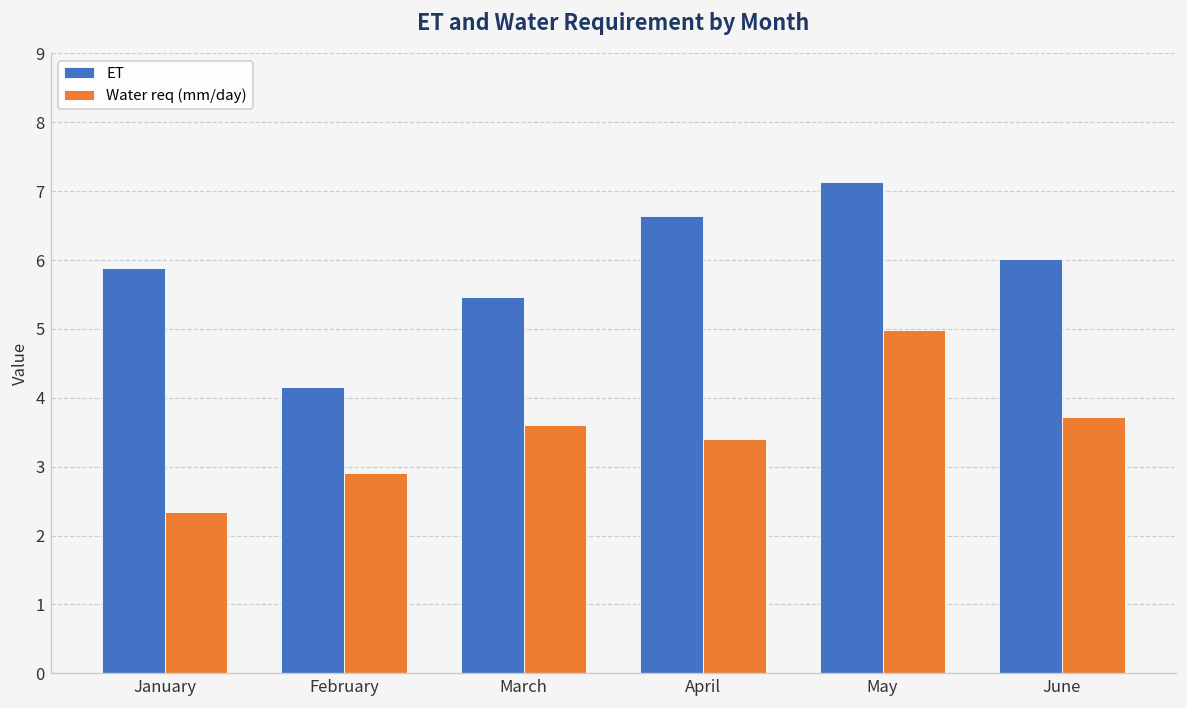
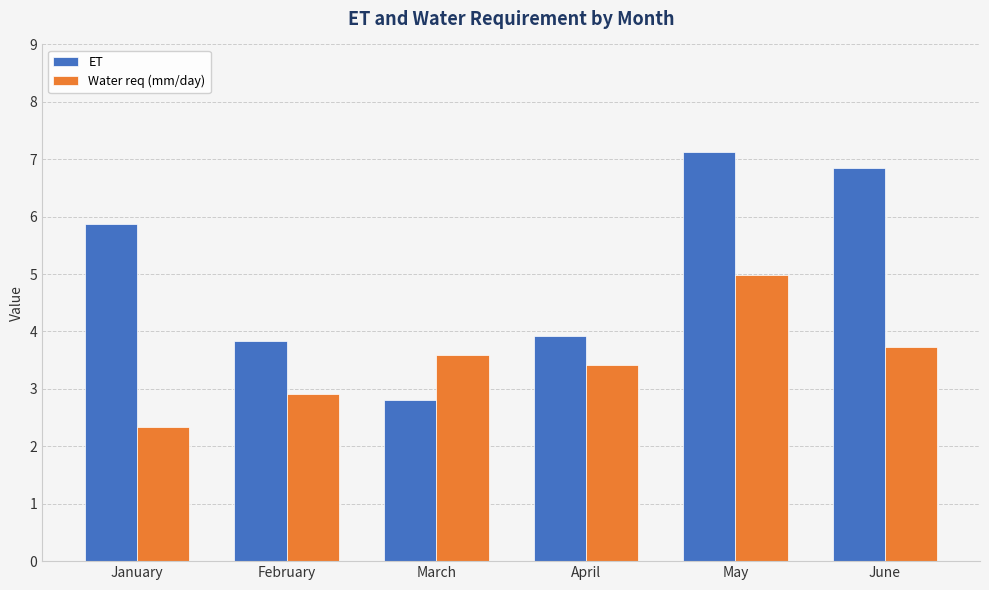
  {
    "ET": {
      "January": 5.9,
-     "February": 4.2,
-     "March": 5.5,
-     "April": 6.6,
+     "February": 3.8,
+     "March": 2.8,
+     "April": 3.9,
      "May": 7.1,
-     "June": 6.0
+     "June": 6.8
    },
    "Water req (mm/day)": {
      "January": 2.3,
      "February": 2.9,
      "March": 3.6,
      "April": 3.4,
      "May": 5.0,
      "June": 3.7
    }
  }
